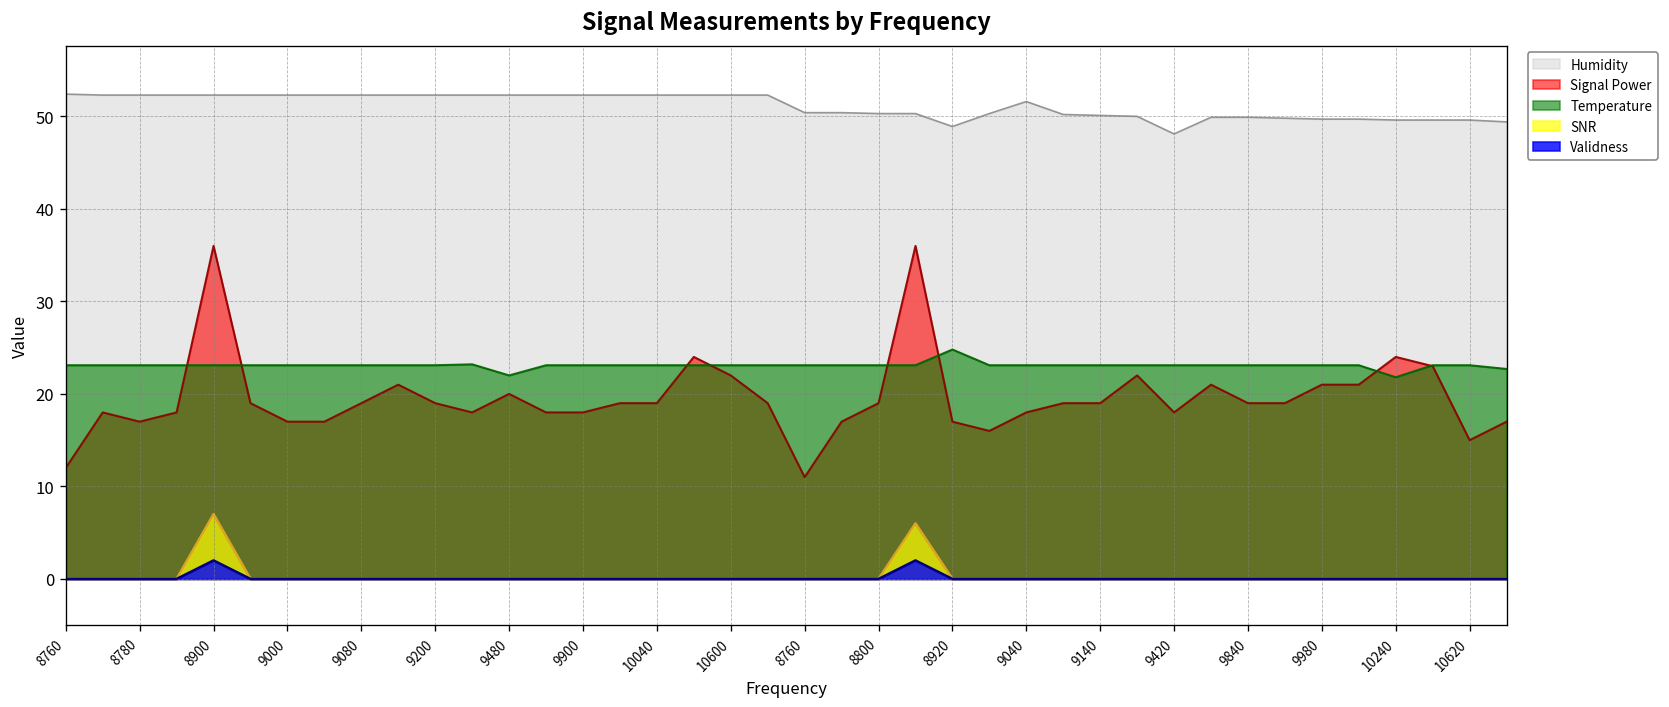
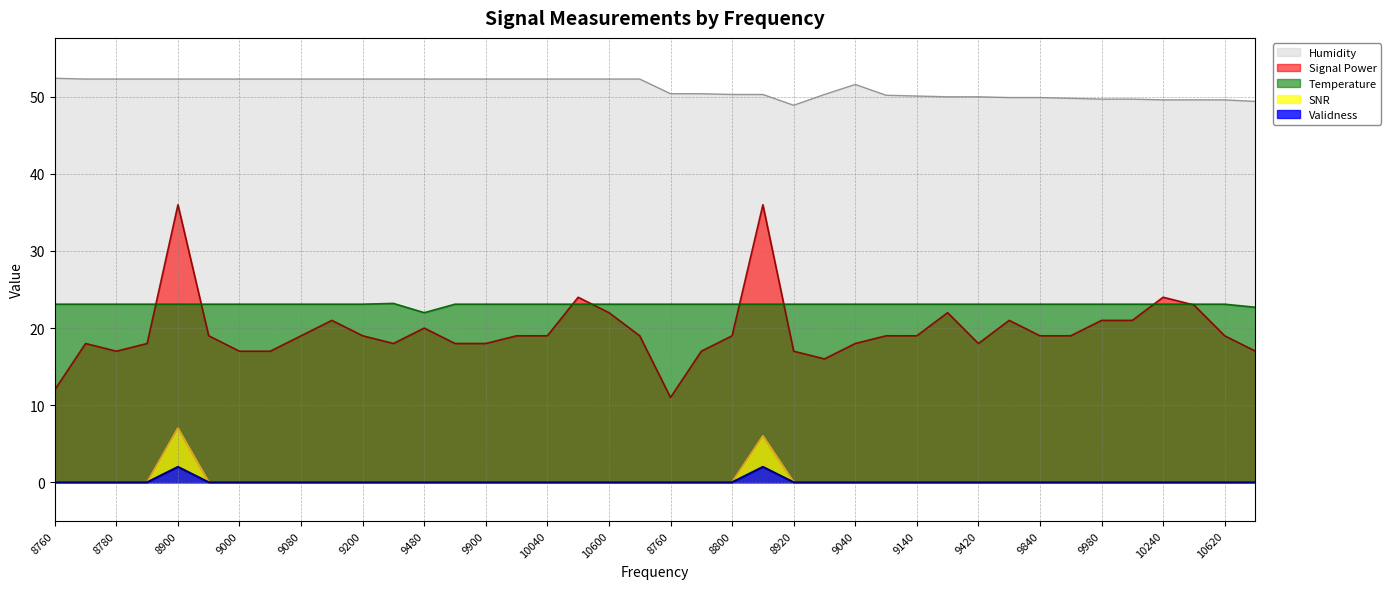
  {
    "Humidity": {
      "8780": 52,
      "8900": 52,
      "9000": 52,
      "9080": 52,
      "9200": 52,
      "9480": 52,
      "9900": 52,
      "10040": 52,
      "10600": 52,
      "8800": 50,
      "8920": 49,
      "9040": 52,
      "9140": 50,
-     "9420": 48,
+     "9420": 50,
      "9840": 50,
      "9980": 50,
      "10240": 50,
      "10620": 50
    },
    "Signal Power": {
      "8780": 17,
      "8900": 36,
      "9000": 17,
      "9080": 19,
      "9200": 19,
      "9480": 20,
      "9900": 18,
      "10040": 19,
      "10600": 22,
      "8800": 19,
      "8920": 17,
      "9040": 18,
      "9140": 19,
      "9420": 18,
      "9840": 19,
      "9980": 21,
      "10240": 24,
-     "10620": 15
+     "10620": 19
    },
    "Temperature": {
      "8780": 23,
      "8900": 23,
      "9000": 23,
      "9080": 23,
      "9200": 23,
      "9480": 22,
      "9900": 23,
      "10040": 23,
      "10600": 23,
      "8800": 23,
-     "8920": 25,
+     "8920": 23,
      "9040": 23,
      "9140": 23,
      "9420": 23,
      "9840": 23,
      "9980": 23,
-     "10240": 22,
+     "10240": 23,
      "10620": 23
    },
    "SNR": {
      "8900": 7
    },
    "Validness": {
      "8900": 2
    }
  }
